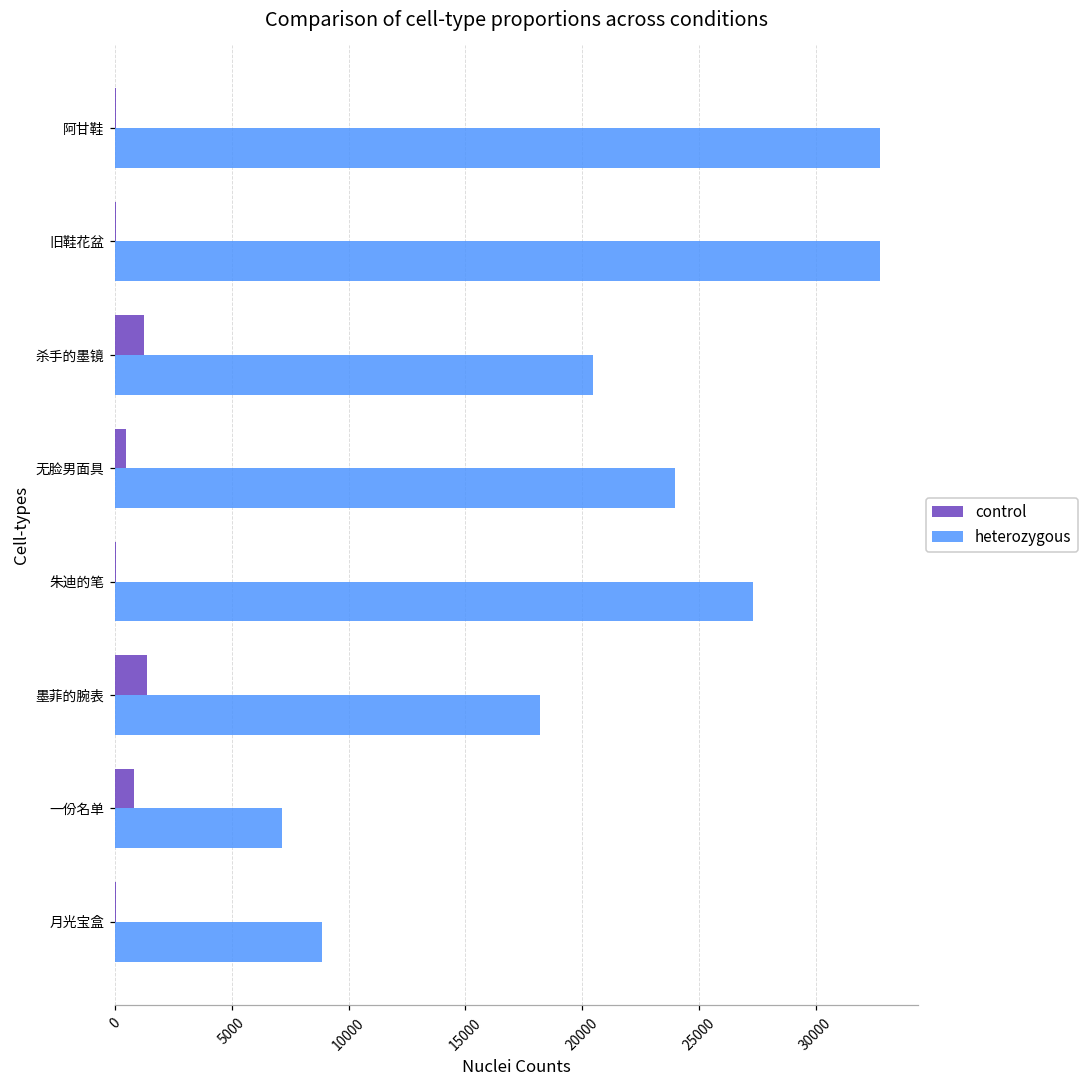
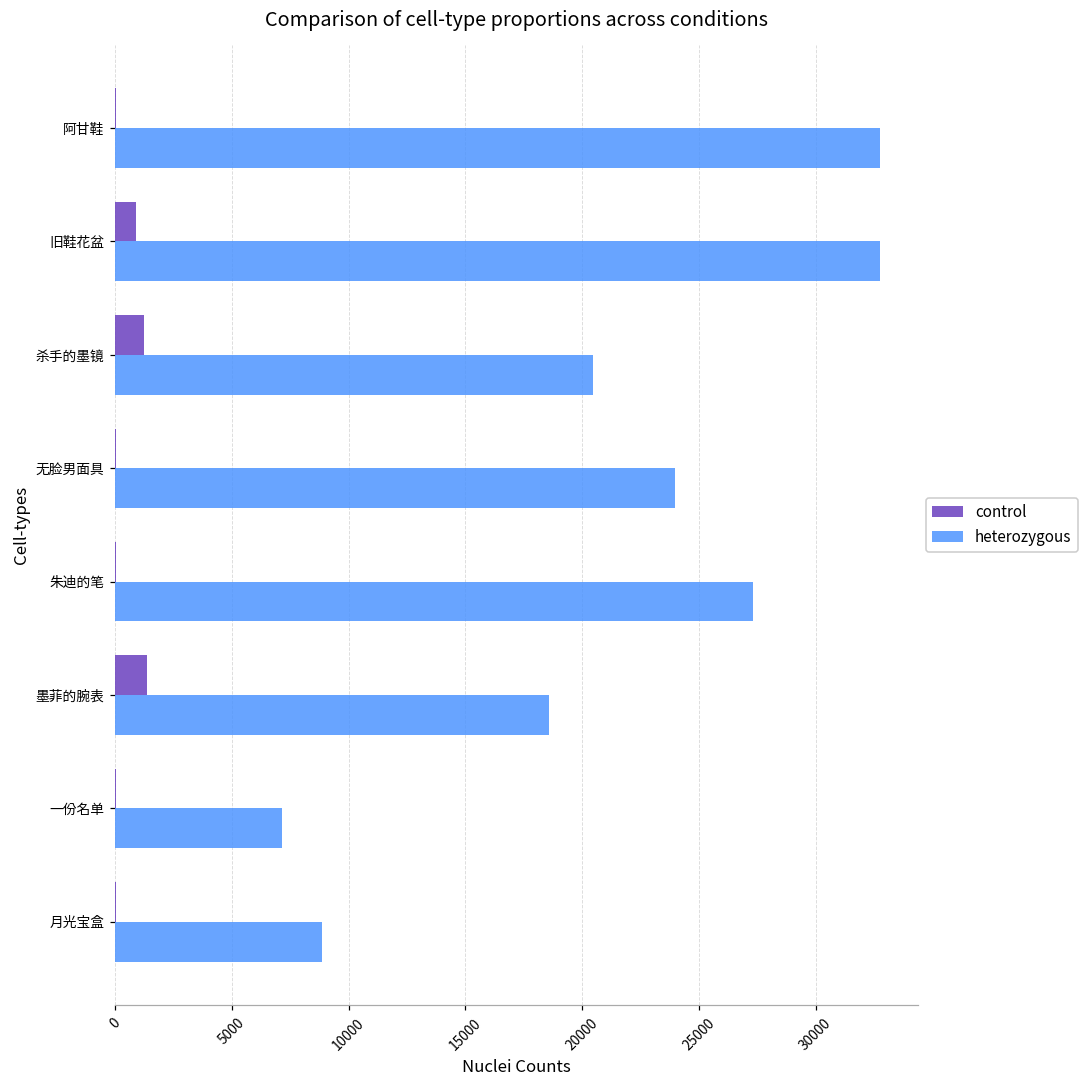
  {
    "control": {
-     "旧鞋花盆": 0,
+     "旧鞋花盆": 900,
      "杀手的墨镜": 1300,
-     "无脸男面具": 400,
+     "无脸男面具": 0,
      "墨菲的腕表": 1400,
-     "一份名单": 800
+     "一份名单": 0
    },
    "heterozygous": {
      "阿甘鞋": 32800,
      "旧鞋花盆": 32800,
      "杀手的墨镜": 20500,
      "无脸男面具": 24000,
      "朱迪的笔": 27300,
-     "墨菲的腕表": 18200,
+     "墨菲的腕表": 18600,
      "一份名单": 7100,
      "月光宝盒": 8900
    }
  }
